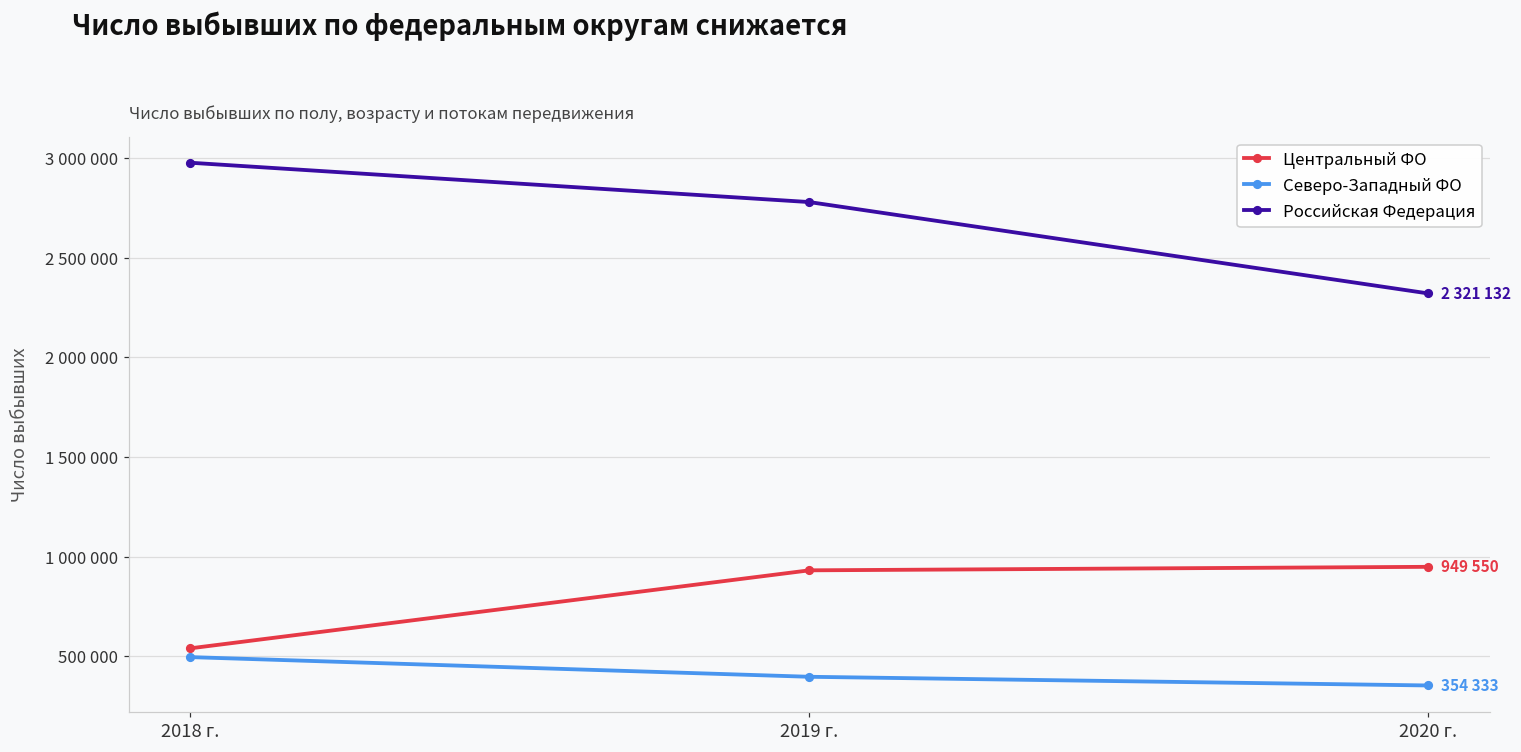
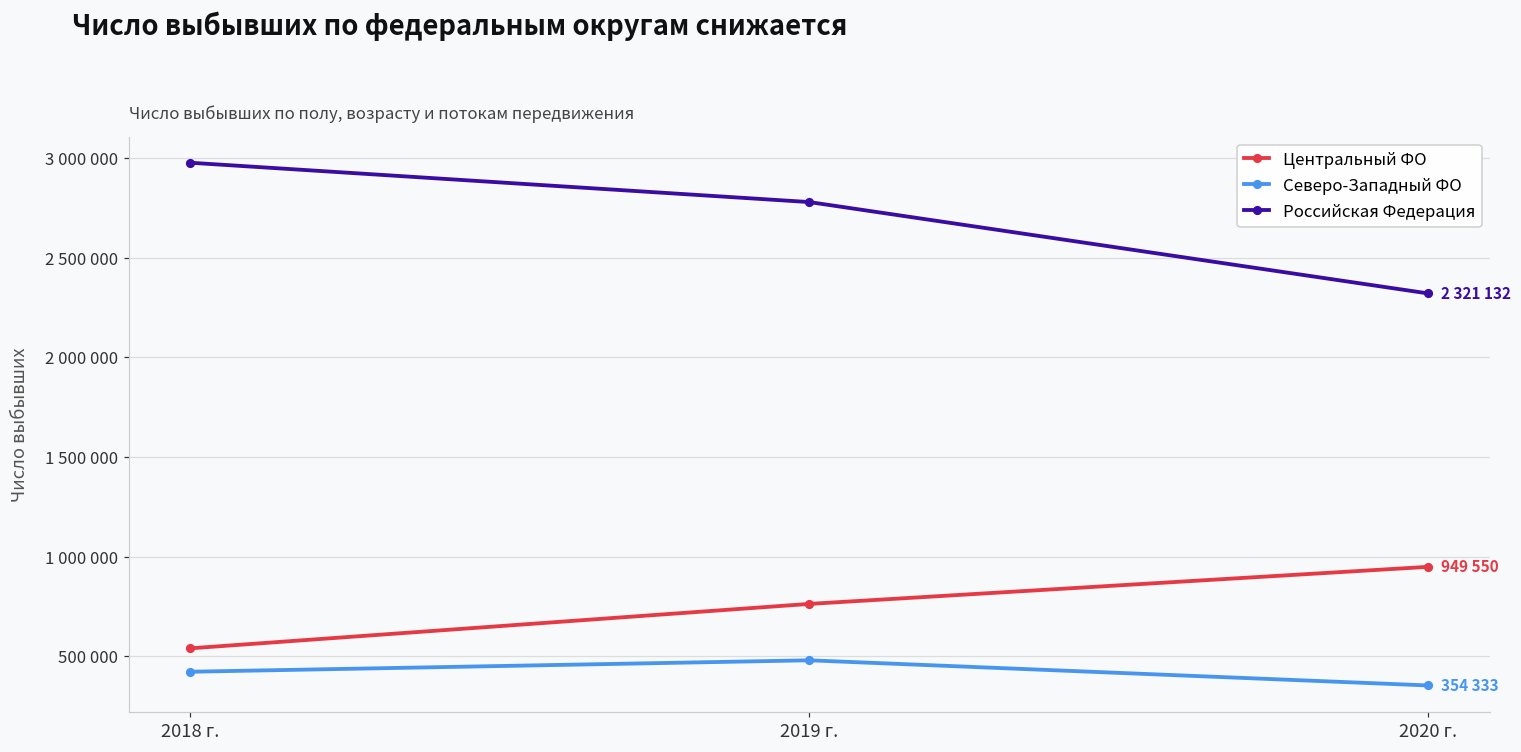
  {
    "Центральный ФО": {
      "2018 г.": 540000,
-     "2019 г.": 930000
+     "2019 г.": 760000
    },
    "Северо-Западный ФО": {
-     "2018 г.": 500000,
-     "2019 г.": 400000
+     "2018 г.": 420000,
+     "2019 г.": 480000
    },
    "Российская Федерация": {
      "2018 г.": 2980000,
      "2019 г.": 2780000
    }
  }
